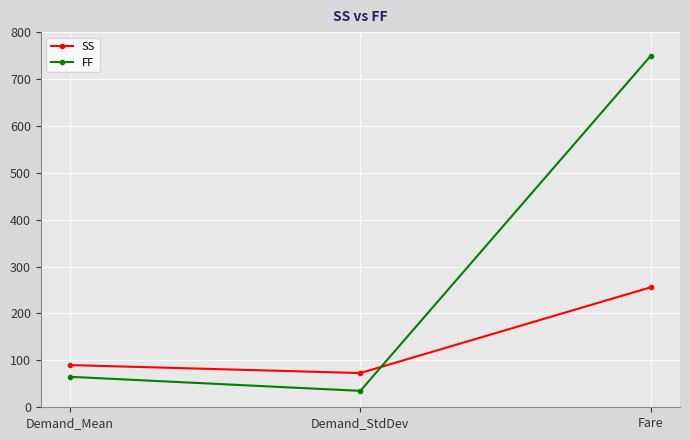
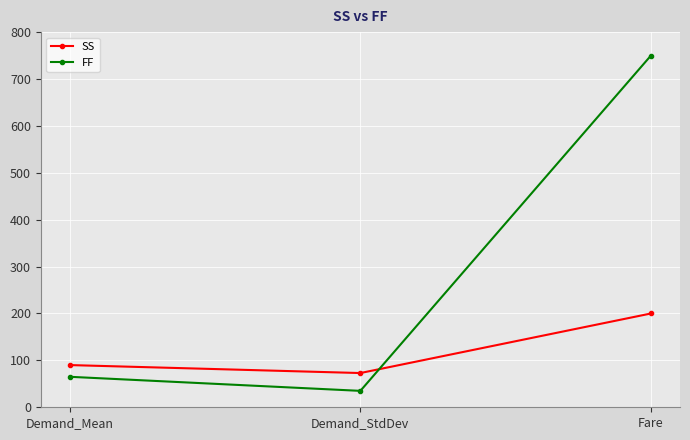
  {
    "SS": {
      "Demand_Mean": 90,
      "Demand_StdDev": 70,
-     "Fare": 260
+     "Fare": 200
    },
    "FF": {
      "Demand_Mean": 70,
      "Demand_StdDev": 40,
      "Fare": 750
    }
  }
